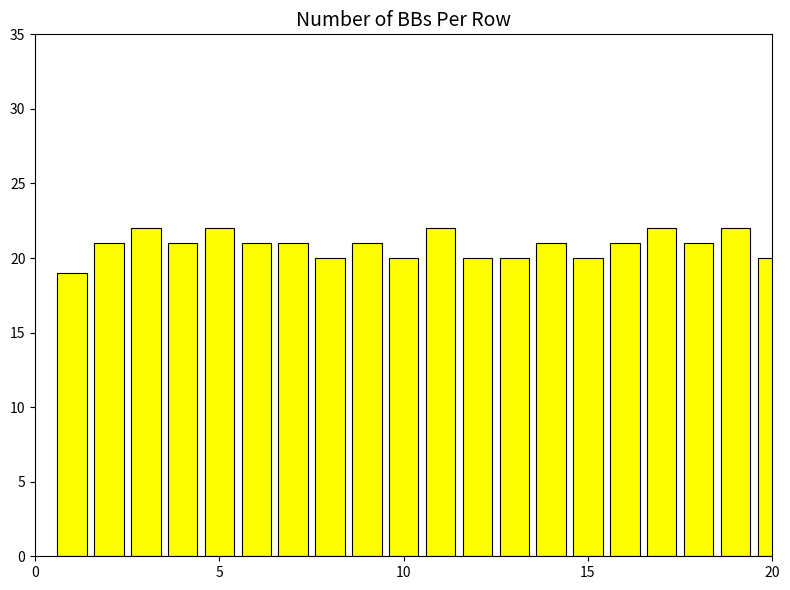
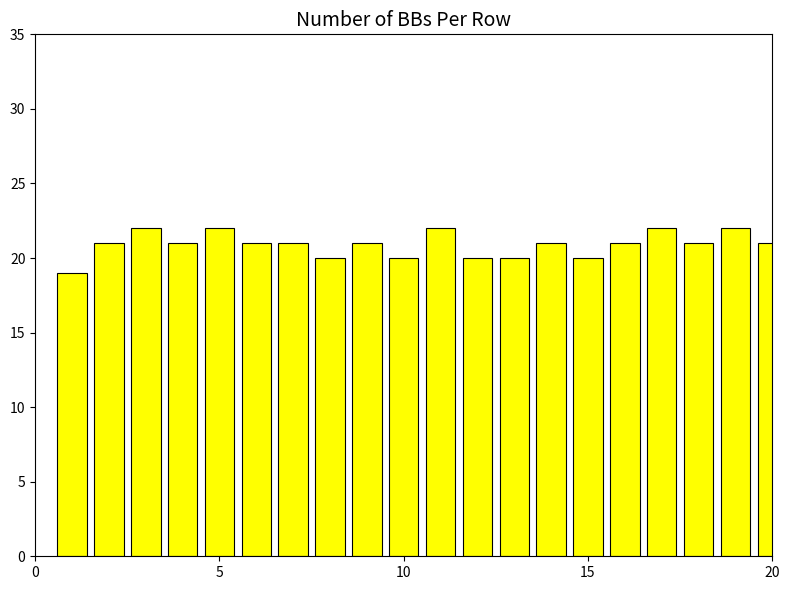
  {
    "5": 22.0,
    "10": 20.0,
    "15": 20.0,
-   "20": 20.0
+   "20": 21.0
  }
